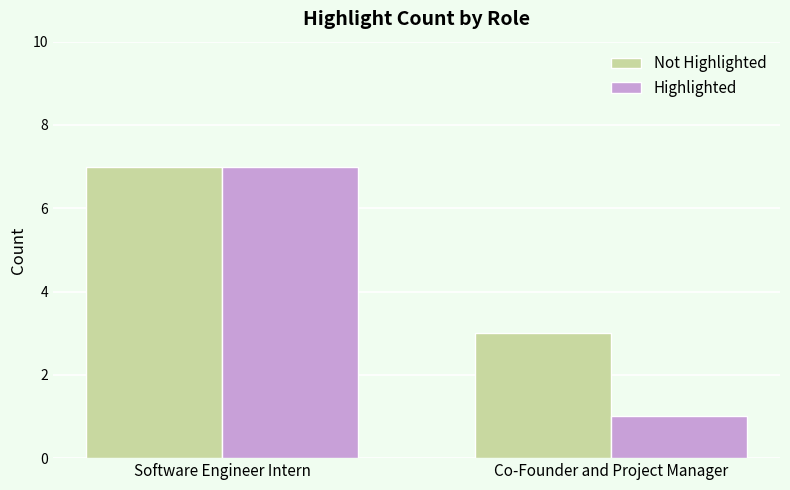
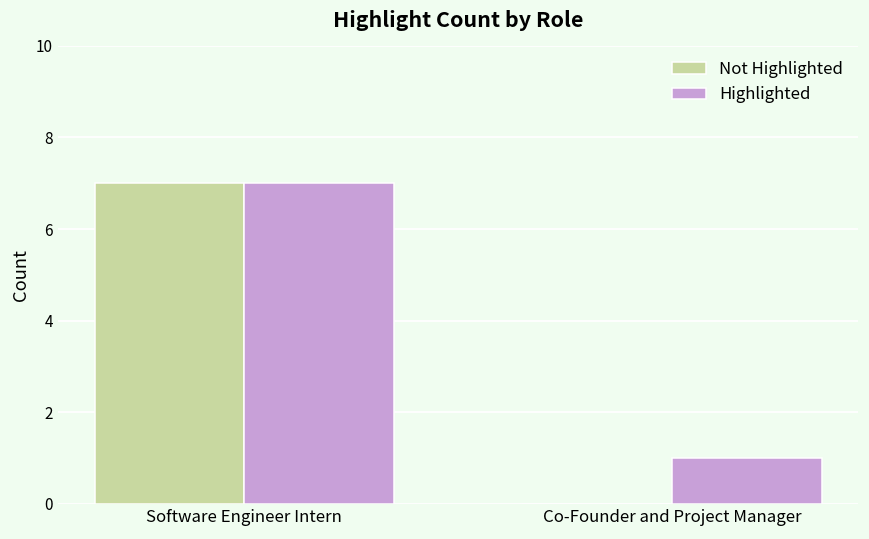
  {
    "Not Highlighted": {
      "Software Engineer Intern": 7,
-     "Co-Founder and Project Manager": 3
+     "Co-Founder and Project Manager": 0
    },
    "Highlighted": {
      "Software Engineer Intern": 7,
      "Co-Founder and Project Manager": 1
    }
  }
